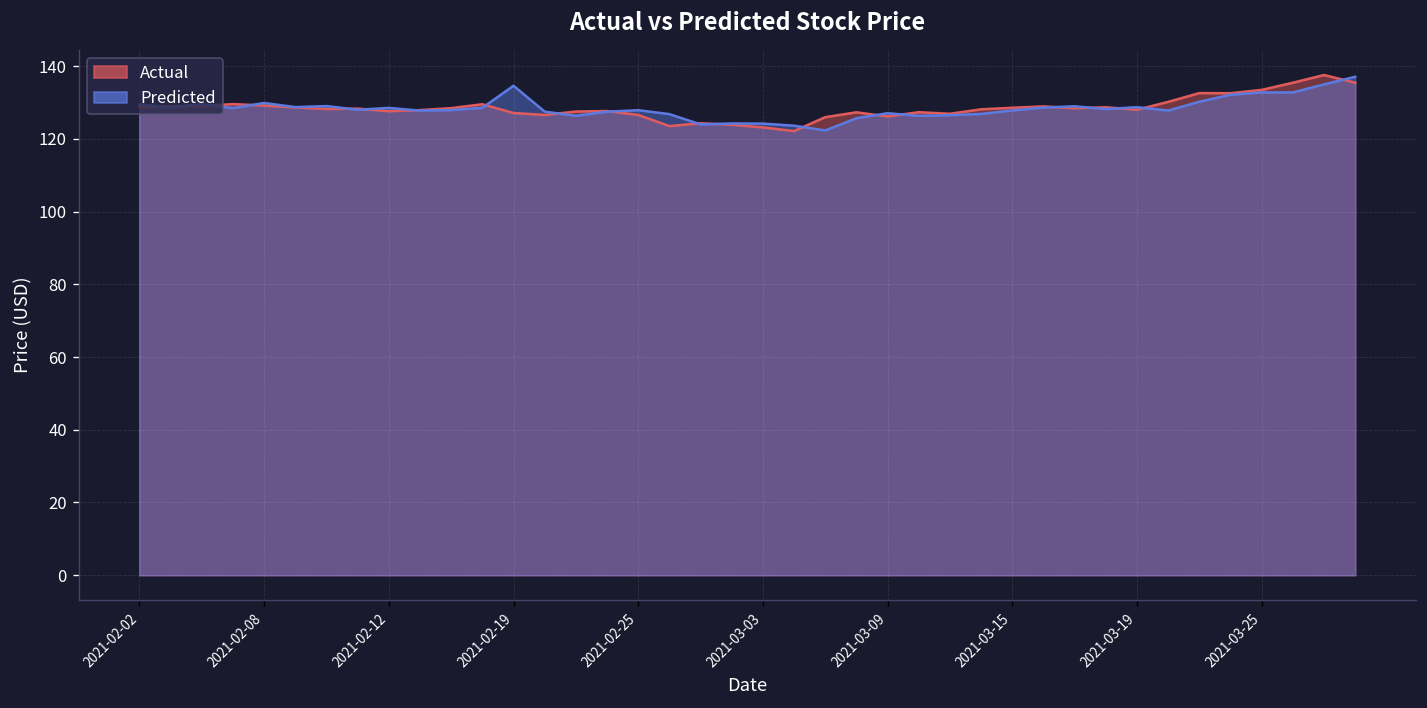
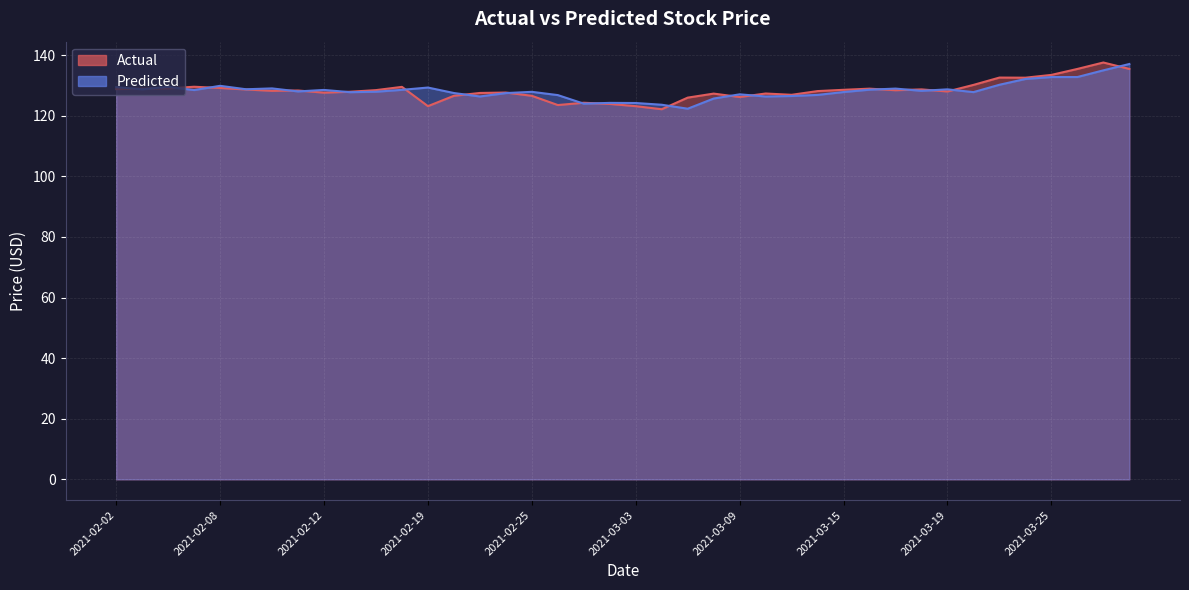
  {
    "Actual": {
      "2021-02-12": 128,
-     "2021-02-19": 127,
+     "2021-02-19": 123,
      "2021-02-25": 127,
      "2021-03-03": 123,
      "2021-03-09": 126
    },
    "Predicted": {
      "2021-02-12": 129,
-     "2021-02-19": 135,
+     "2021-02-19": 129,
      "2021-02-25": 128,
      "2021-03-03": 124,
      "2021-03-09": 127
    }
  }
